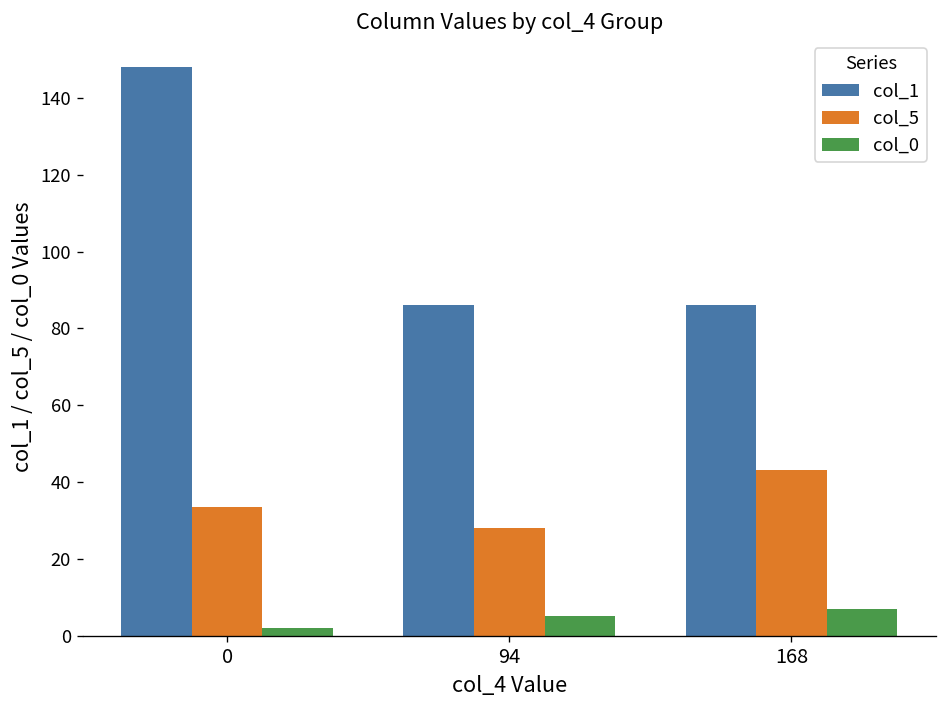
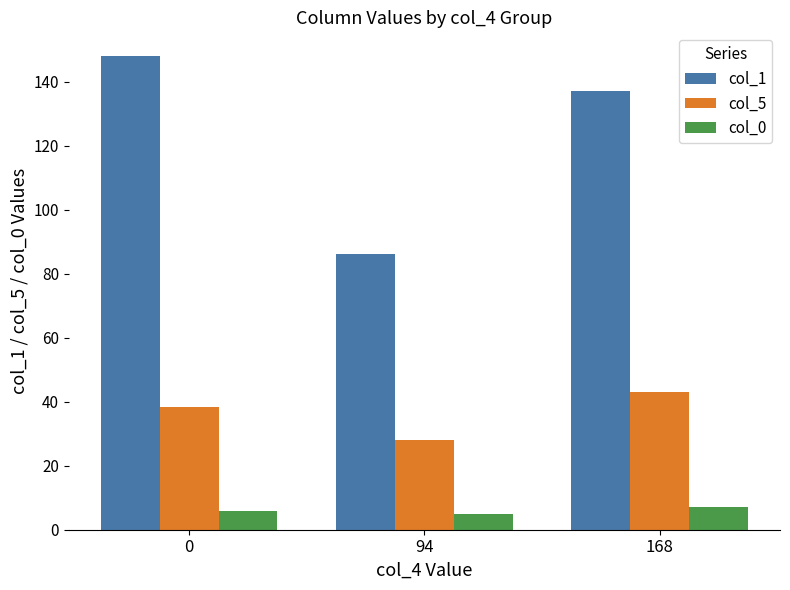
  {
    "col_1": {
      "0": 148,
      "94": 86,
-     "168": 86
+     "168": 137
    },
    "col_5": {
-     "0": 34,
+     "0": 38,
      "94": 28,
      "168": 43
    },
    "col_0": {
-     "0": 2,
+     "0": 6,
      "94": 5,
      "168": 7
    }
  }
